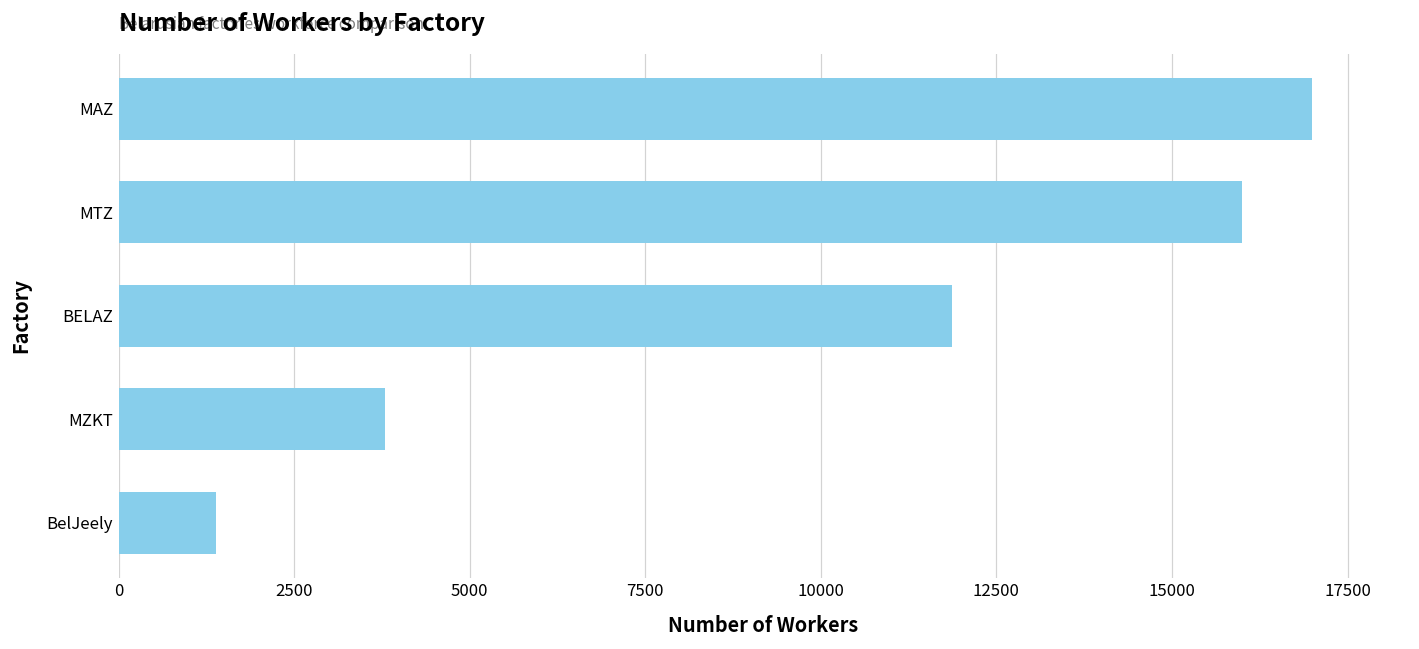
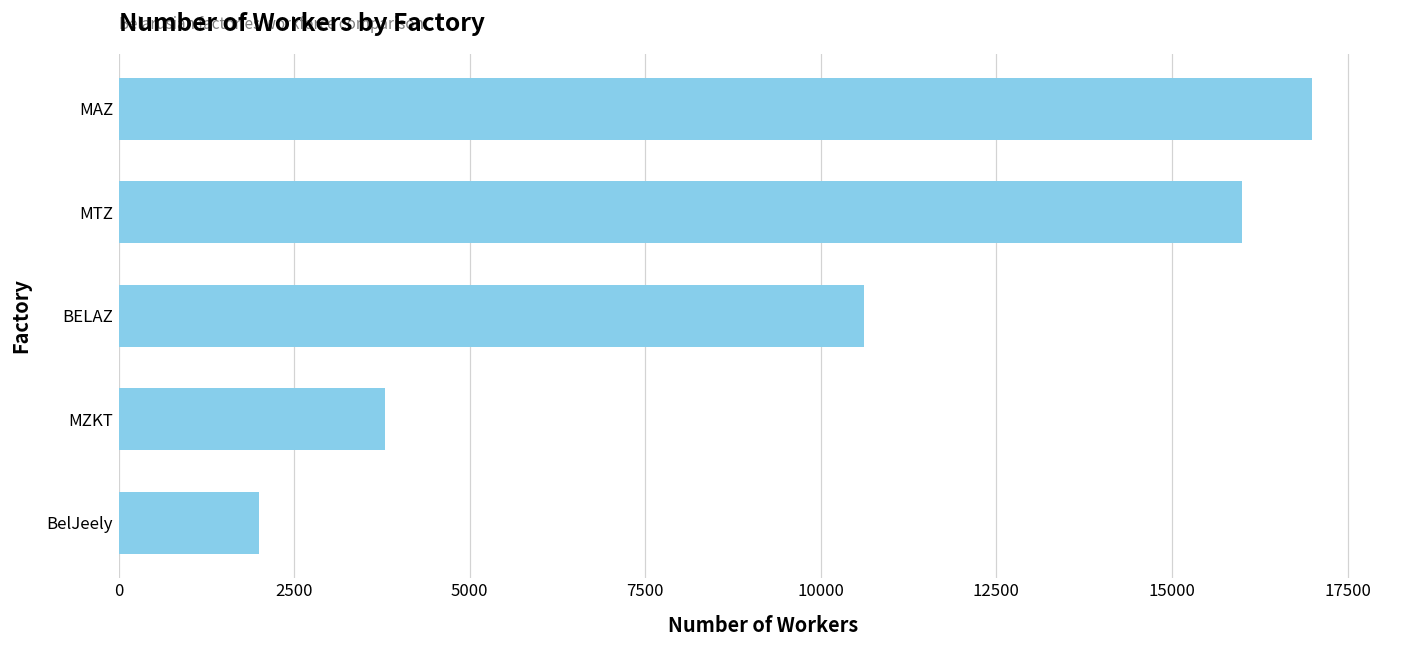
  {
    "MAZ": 17000,
    "MTZ": 16000,
-   "BELAZ": 11900,
+   "BELAZ": 10600,
    "MZKT": 3800,
-   "BelJeely": 1400
+   "BelJeely": 2000
  }
